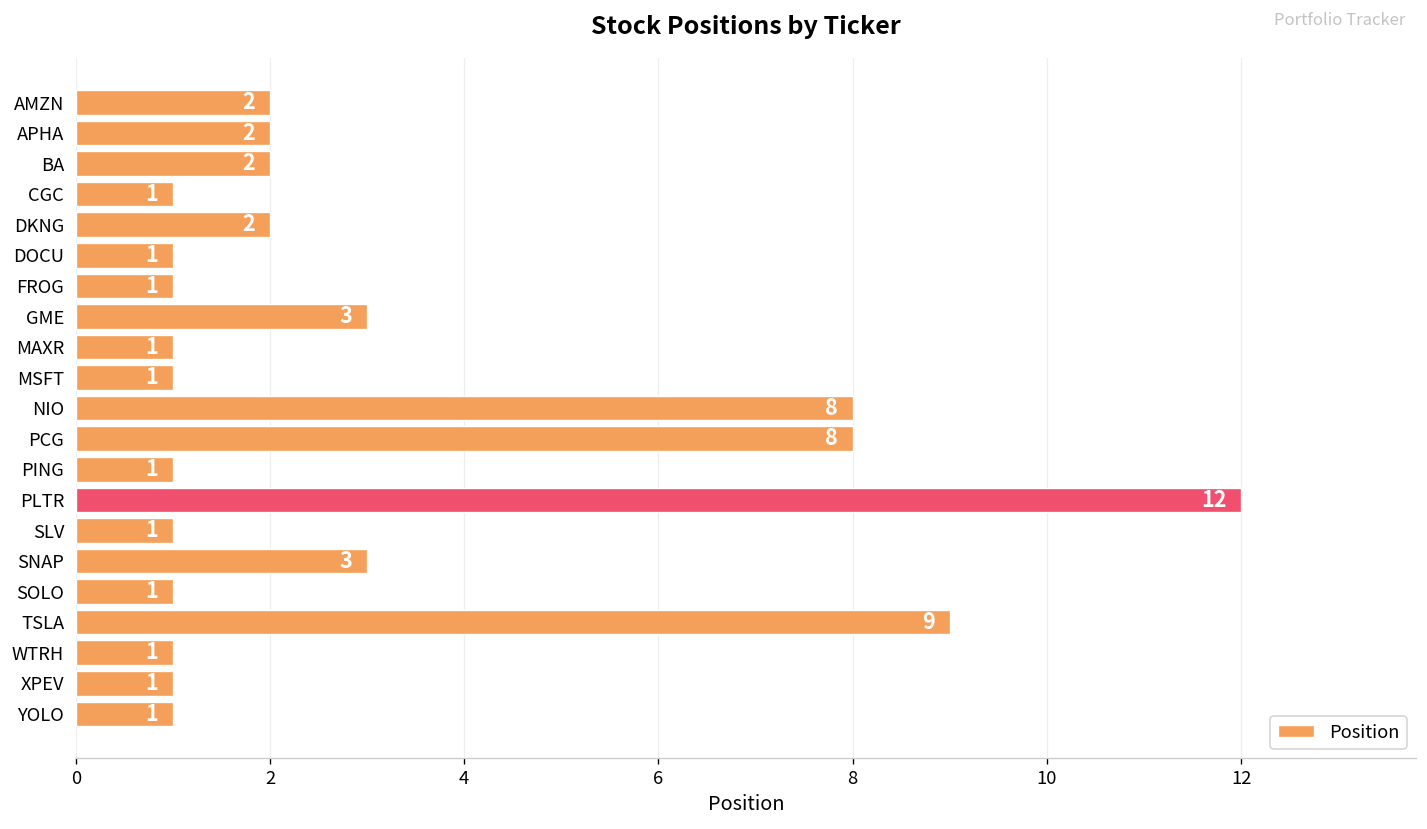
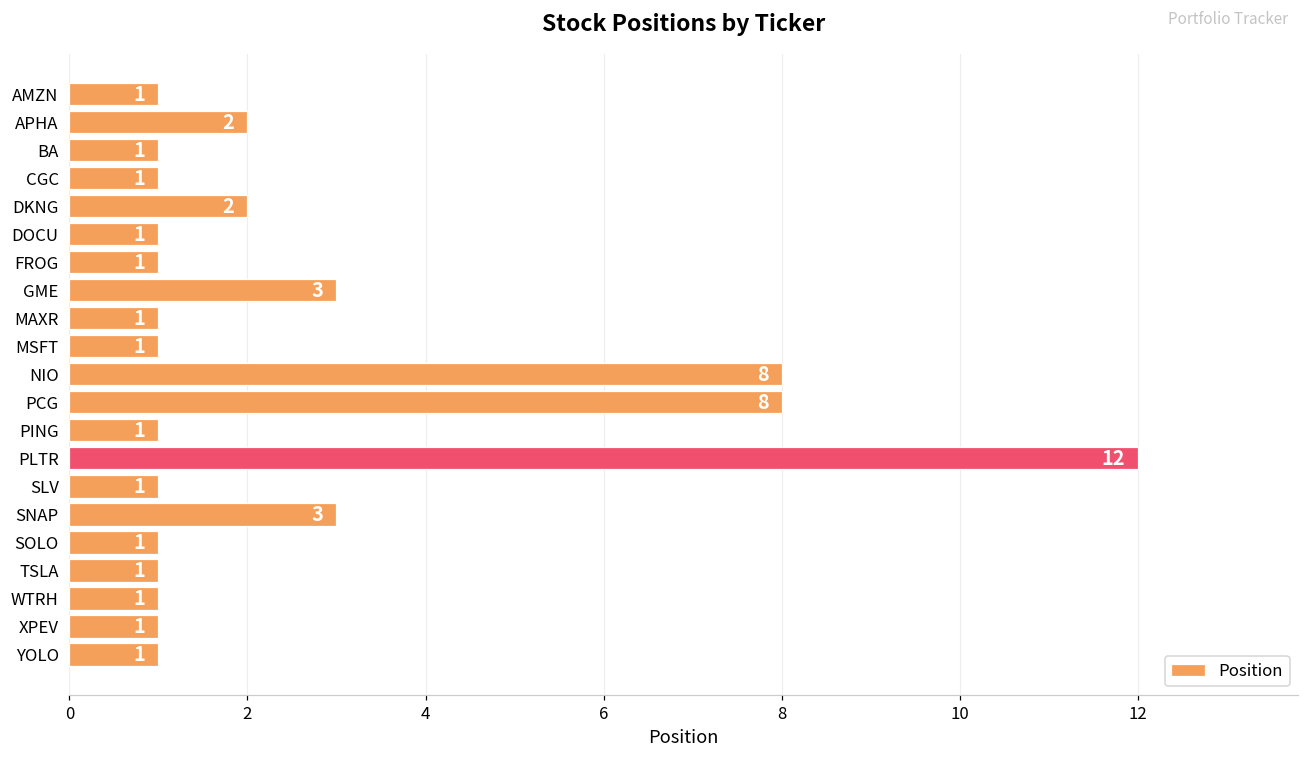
  {
-   "AMZN": 2,
+   "AMZN": 1,
    "APHA": 2,
-   "BA": 2,
+   "BA": 1,
    "CGC": 1,
    "DKNG": 2,
    "DOCU": 1,
    "FROG": 1,
    "GME": 3,
    "MAXR": 1,
    "MSFT": 1,
    "NIO": 8,
    "PCG": 8,
    "PING": 1,
    "PLTR": 12,
    "SLV": 1,
    "SNAP": 3,
    "SOLO": 1,
-   "TSLA": 9,
+   "TSLA": 1,
    "WTRH": 1,
    "XPEV": 1,
    "YOLO": 1
  }
